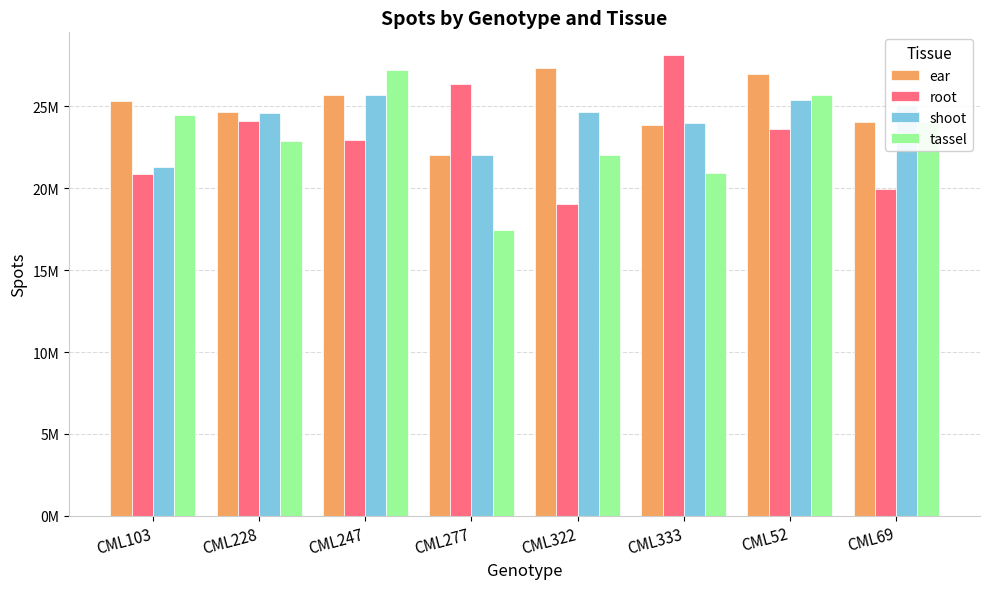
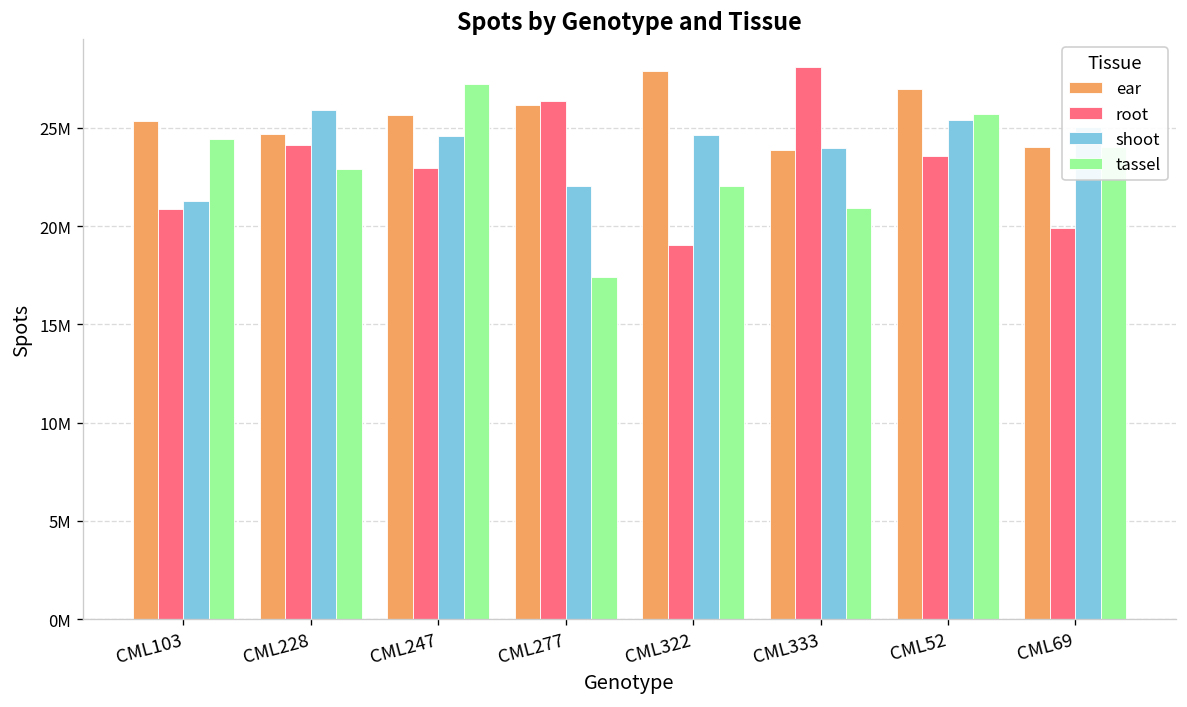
  {
    "ear": {
      "CML103": 25300000,
      "CML228": 24700000,
      "CML247": 25700000,
-     "CML277": 22100000,
-     "CML322": 27300000,
+     "CML277": 26200000,
+     "CML322": 27900000,
      "CML333": 23900000,
      "CML52": 27000000,
      "CML69": 24000000
    },
    "root": {
      "CML103": 20900000,
      "CML228": 24100000,
      "CML247": 22900000,
      "CML277": 26300000,
      "CML322": 19000000,
      "CML333": 28100000,
      "CML52": 23600000,
      "CML69": 19900000
    },
    "shoot": {
      "CML103": 21300000,
-     "CML228": 24600000,
-     "CML247": 25700000,
+     "CML228": 25900000,
+     "CML247": 24600000,
      "CML277": 22100000,
      "CML322": 24700000,
      "CML333": 24000000,
      "CML52": 25400000
    },
    "tassel": {
      "CML103": 24500000,
      "CML228": 22900000,
      "CML247": 27200000,
      "CML277": 17400000,
      "CML322": 22000000,
      "CML333": 20900000,
      "CML52": 25700000
    }
  }
